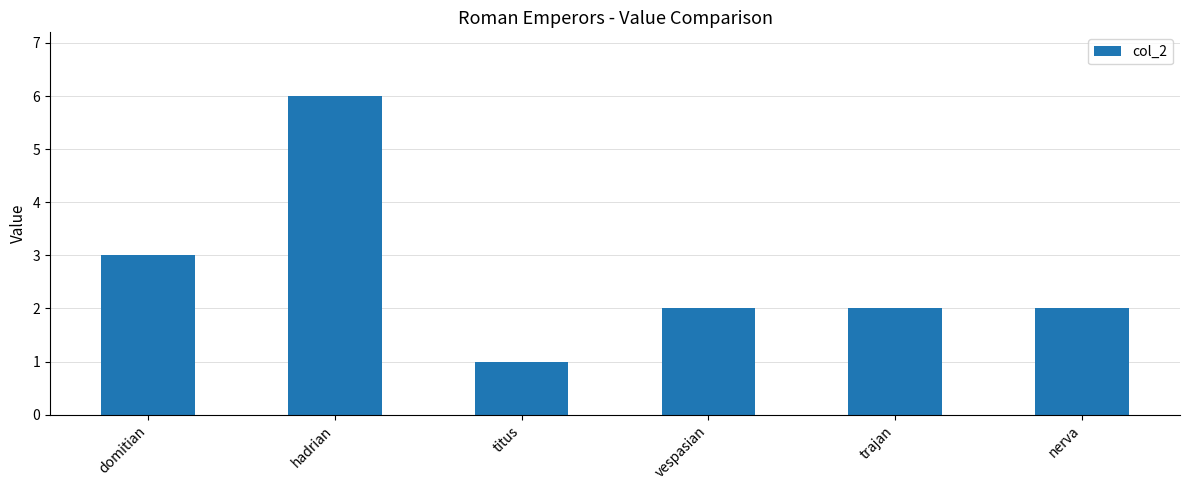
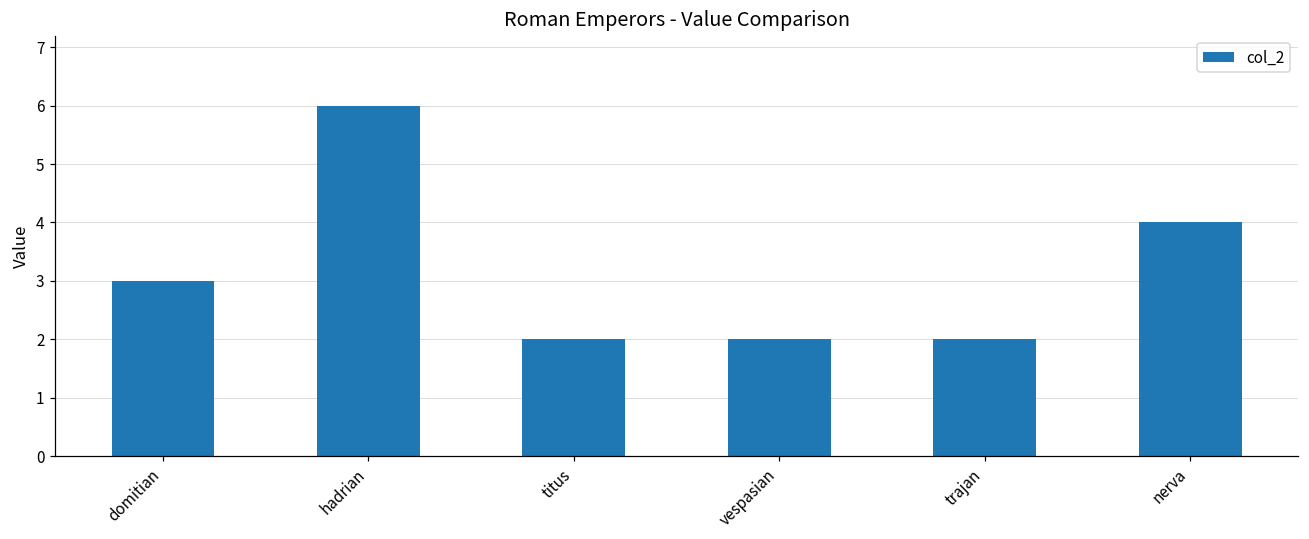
  {
    "domitian": 3,
    "hadrian": 6,
-   "titus": 1,
+   "titus": 2,
    "vespasian": 2,
    "trajan": 2,
-   "nerva": 2
+   "nerva": 4
  }
